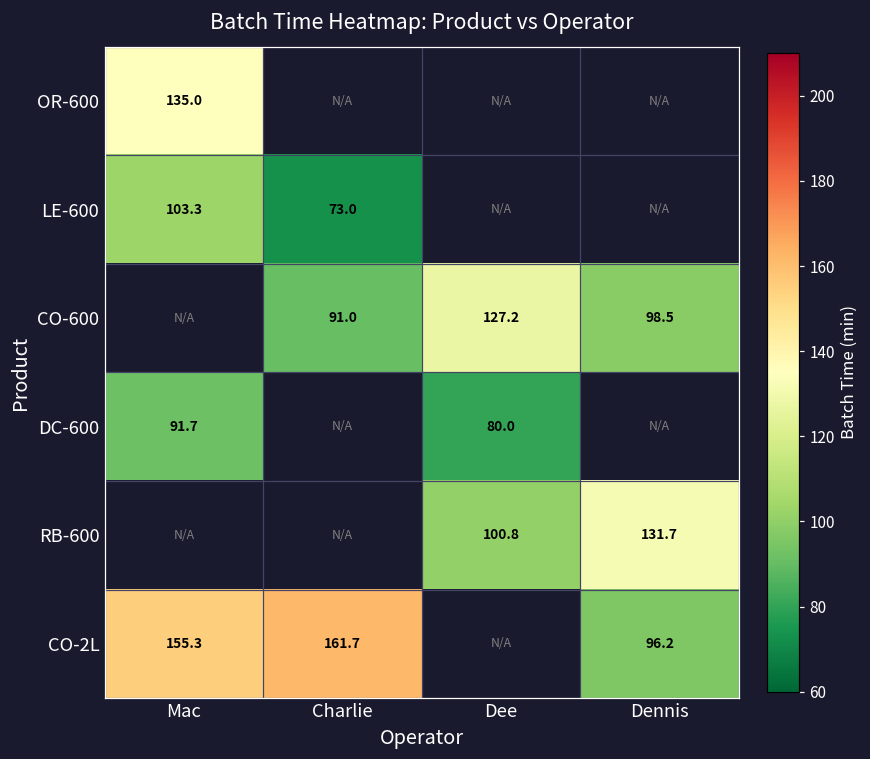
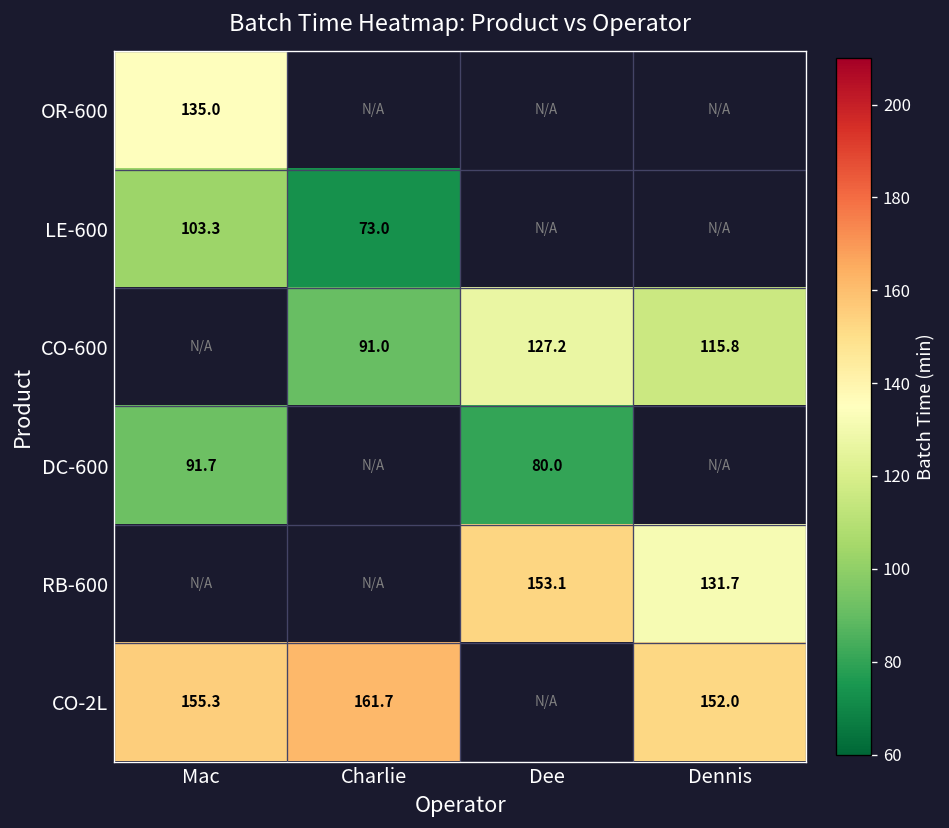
  {
    "OR-600": {
      "Mac": 135.0
    },
    "LE-600": {
      "Mac": 103.3,
      "Charlie": 73.0
    },
    "CO-600": {
      "Charlie": 91.0,
      "Dee": 127.2,
-     "Dennis": 98.5
+     "Dennis": 115.8
    },
    "DC-600": {
      "Mac": 91.7,
      "Dee": 80.0
    },
    "RB-600": {
-     "Dee": 100.8,
+     "Dee": 153.1,
      "Dennis": 131.7
    },
    "CO-2L": {
      "Mac": 155.3,
      "Charlie": 161.7,
-     "Dennis": 96.2
+     "Dennis": 152.0
    }
  }
